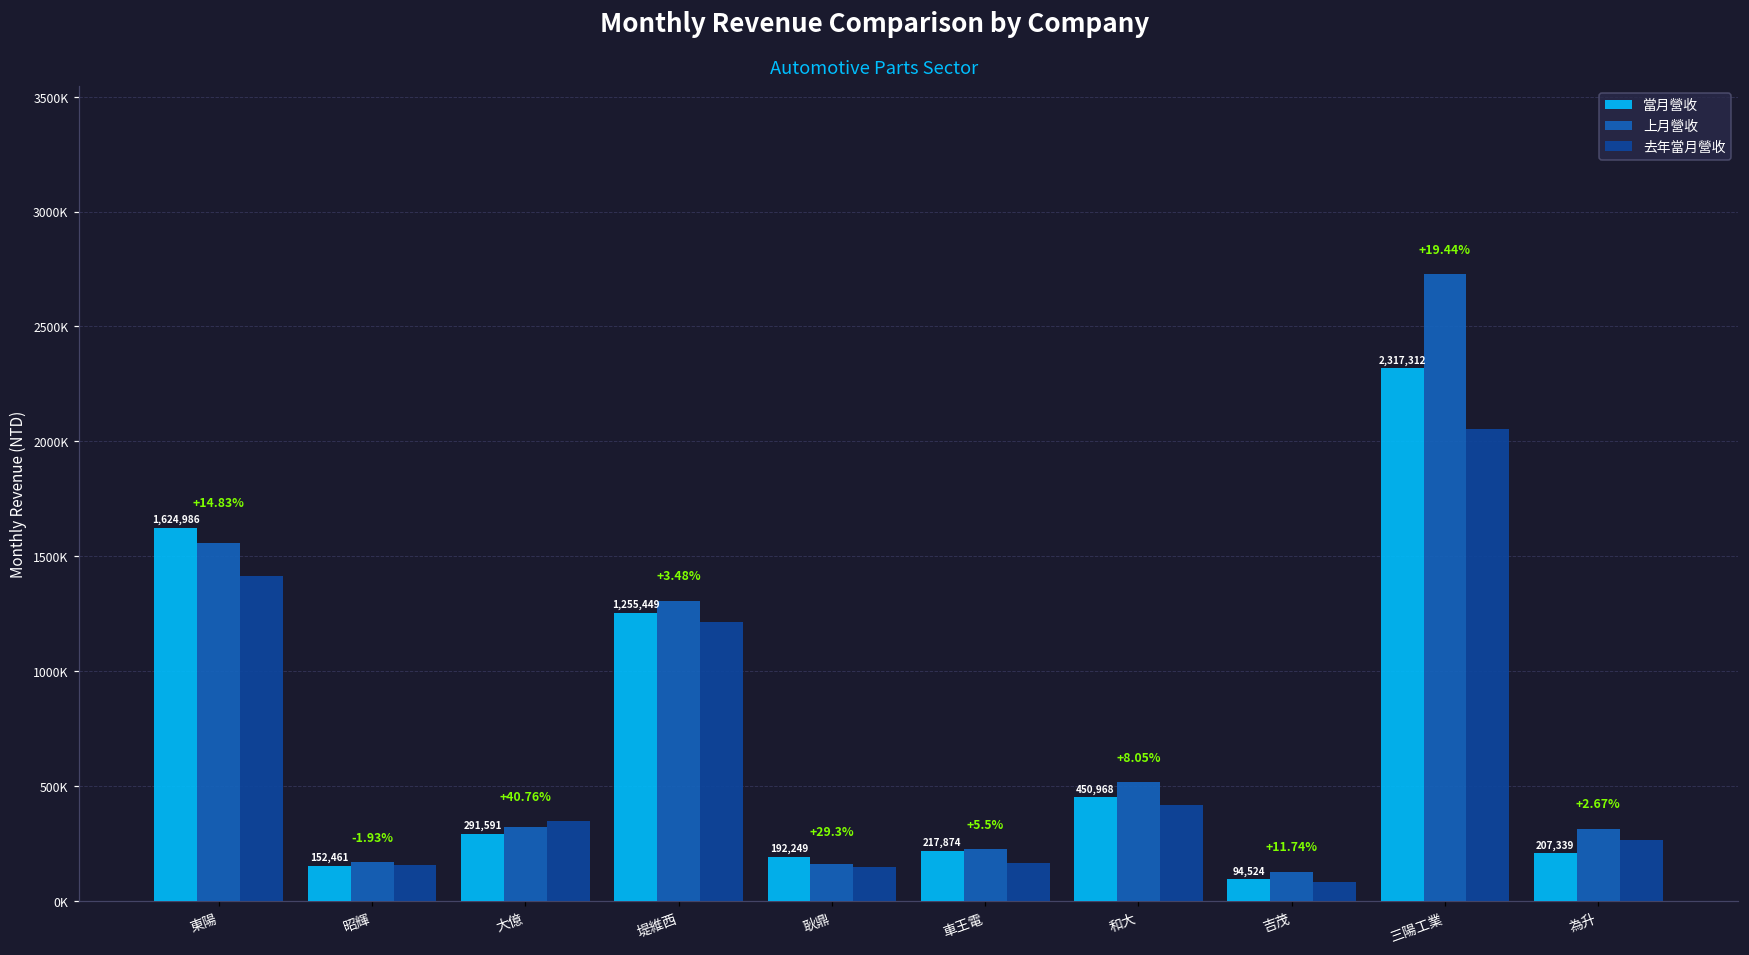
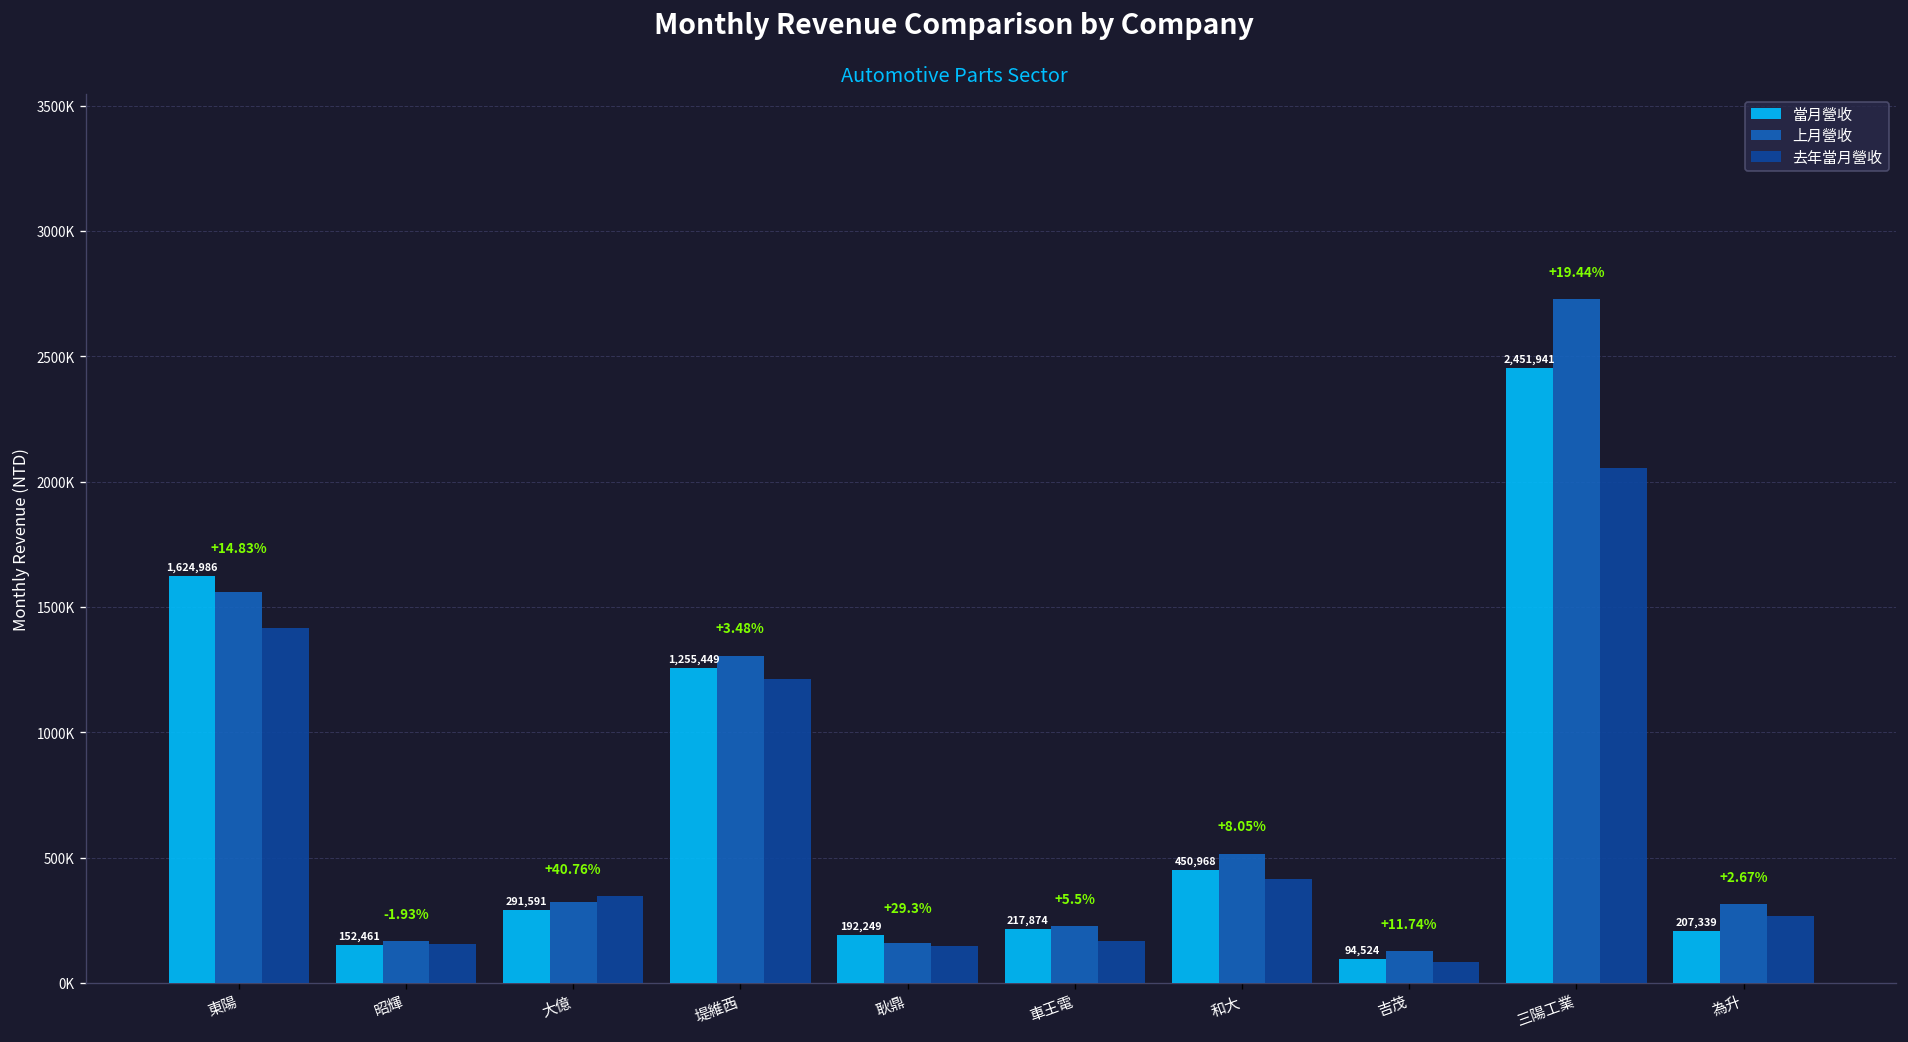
  {
    "當月營收": {
      "東陽": "1,624,986",
      "昭輝": "152,461",
      "大億": "291,591",
      "堤維西": "1,255,449",
      "耿鼎": "192,249",
      "車王電": "217,874",
      "和大": "450,968",
      "吉茂": "94,524",
-     "三陽工業": "2,317,312",
+     "三陽工業": "2,451,941",
      "為升": "207,339"
    }
  }
